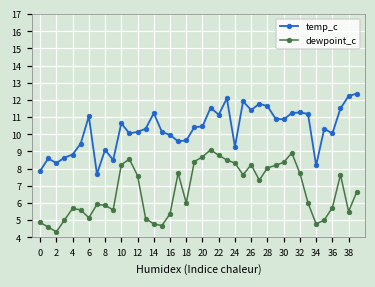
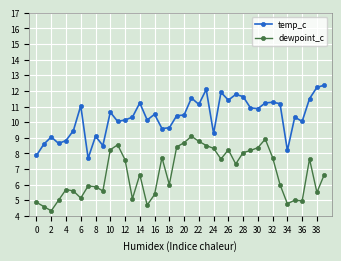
  {
    "temp_c": {
      "0": 7.9,
-     "2": 8.3,
+     "2": 9.0,
      "4": 8.8,
      "6": 11.0,
      "8": 9.1,
      "10": 10.6,
      "12": 10.1,
      "14": 11.2,
-     "16": 10.0,
+     "16": 10.5,
      "18": 9.6,
      "20": 10.5,
      "22": 11.1,
      "24": 9.3,
      "26": 11.4,
      "28": 11.6,
      "30": 10.9,
      "32": 11.3,
      "34": 8.2,
      "36": 10.0,
      "38": 12.2
    },
    "dewpoint_c": {
      "0": 4.9,
      "2": 4.3,
      "4": 5.7,
      "6": 5.1,
      "8": 5.9,
      "10": 8.2,
      "12": 7.6,
-     "14": 4.8,
+     "14": 6.6,
      "16": 5.4,
      "18": 6.0,
      "20": 8.7,
      "22": 8.8,
      "24": 8.3,
      "26": 8.2,
      "28": 8.0,
      "30": 8.4,
      "32": 7.7,
      "34": 4.8,
-     "36": 5.7,
+     "36": 5.0,
      "38": 5.5
    }
  }
